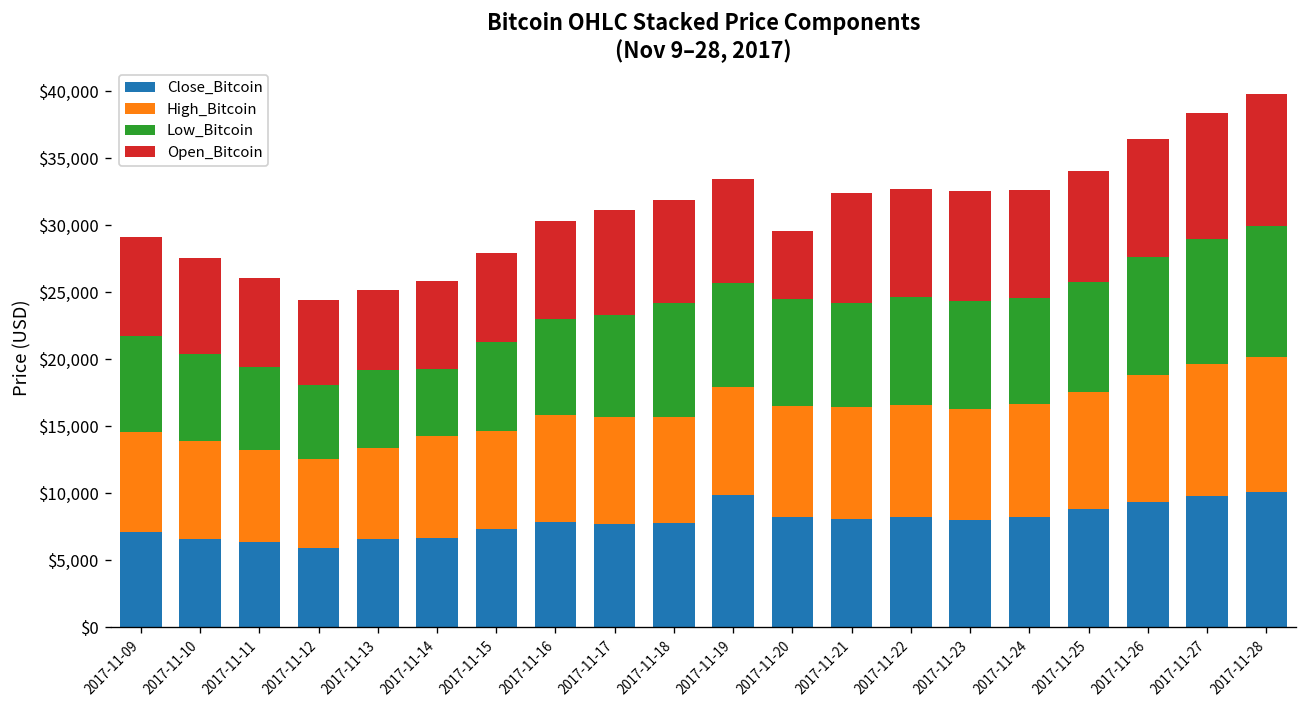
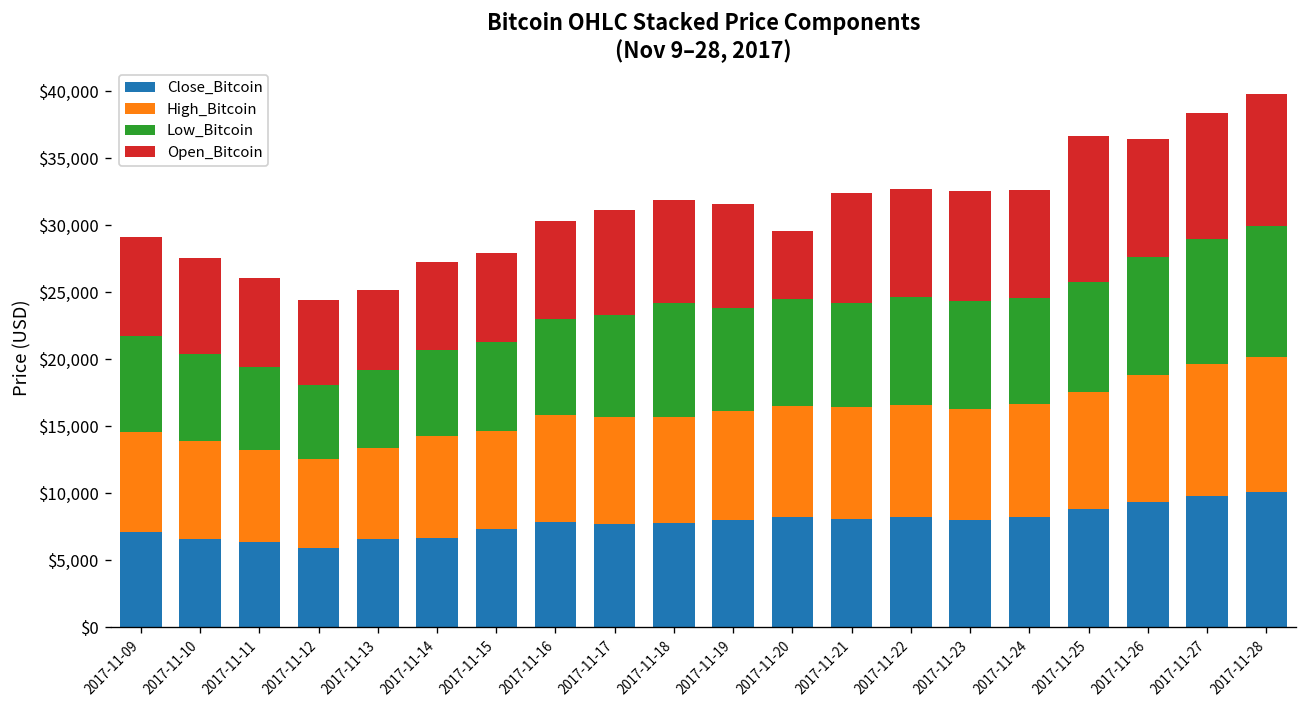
  {
    "Close_Bitcoin": {
      "2017-11-09": "$7,100",
      "2017-11-10": "$6,600",
      "2017-11-11": "$6,400",
      "2017-11-12": "$6,000",
      "2017-11-13": "$6,600",
      "2017-11-14": "$6,600",
      "2017-11-15": "$7,300",
      "2017-11-16": "$7,900",
      "2017-11-17": "$7,700",
      "2017-11-18": "$7,800",
-     "2017-11-19": "$9,900",
+     "2017-11-19": "$8,000",
      "2017-11-20": "$8,200",
      "2017-11-21": "$8,100",
      "2017-11-22": "$8,300",
      "2017-11-23": "$8,000",
      "2017-11-24": "$8,300",
      "2017-11-25": "$8,800",
      "2017-11-26": "$9,300",
      "2017-11-27": "$9,800",
      "2017-11-28": "$10,100"
    },
    "High_Bitcoin": {
      "2017-11-09": "$7,400",
      "2017-11-10": "$7,300",
      "2017-11-11": "$6,900",
      "2017-11-12": "$6,600",
      "2017-11-13": "$6,800",
      "2017-11-14": "$7,600",
      "2017-11-15": "$7,300",
      "2017-11-16": "$8,000",
      "2017-11-17": "$8,000",
      "2017-11-18": "$7,900",
      "2017-11-19": "$8,100",
      "2017-11-20": "$8,300",
      "2017-11-21": "$8,300",
      "2017-11-22": "$8,300",
      "2017-11-23": "$8,300",
      "2017-11-24": "$8,400",
      "2017-11-25": "$8,800",
      "2017-11-26": "$9,500",
      "2017-11-27": "$9,800",
      "2017-11-28": "$10,100"
    },
    "Low_Bitcoin": {
      "2017-11-09": "$7,100",
      "2017-11-10": "$6,400",
      "2017-11-11": "$6,200",
      "2017-11-12": "$5,500",
      "2017-11-13": "$5,800",
-     "2017-11-14": "$5,000",
+     "2017-11-14": "$6,500",
      "2017-11-15": "$6,600",
      "2017-11-16": "$7,200",
      "2017-11-17": "$7,600",
      "2017-11-18": "$8,500",
      "2017-11-19": "$7,700",
      "2017-11-20": "$7,900",
      "2017-11-21": "$7,800",
      "2017-11-22": "$8,100",
      "2017-11-23": "$8,000",
      "2017-11-24": "$7,900",
      "2017-11-25": "$8,200",
      "2017-11-26": "$8,800",
      "2017-11-27": "$9,400",
      "2017-11-28": "$9,700"
    },
    "Open_Bitcoin": {
      "2017-11-09": "$7,400",
      "2017-11-10": "$7,200",
      "2017-11-11": "$6,600",
      "2017-11-12": "$6,300",
      "2017-11-13": "$5,900",
      "2017-11-14": "$6,600",
      "2017-11-15": "$6,600",
      "2017-11-16": "$7,300",
      "2017-11-17": "$7,900",
      "2017-11-18": "$7,700",
      "2017-11-19": "$7,800",
      "2017-11-20": "$5,100",
      "2017-11-21": "$8,200",
      "2017-11-22": "$8,100",
      "2017-11-23": "$8,200",
      "2017-11-24": "$8,100",
-     "2017-11-25": "$8,200",
+     "2017-11-25": "$10,900",
      "2017-11-26": "$8,800",
      "2017-11-27": "$9,400",
      "2017-11-28": "$9,800"
    }
  }
